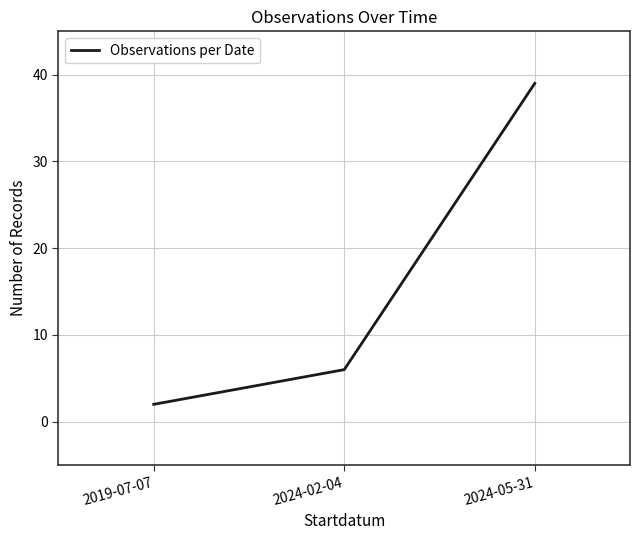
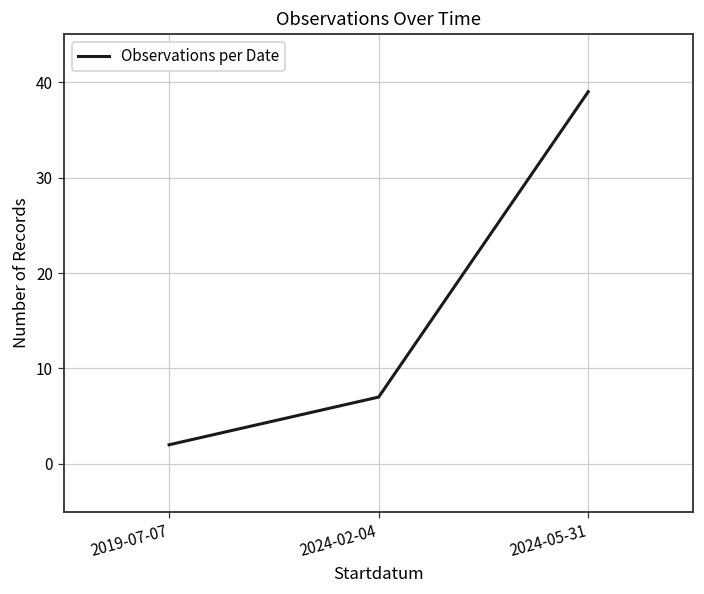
  {
    "2019-07-07": 2,
-   "2024-02-04": 6,
+   "2024-02-04": 7,
    "2024-05-31": 39
  }
